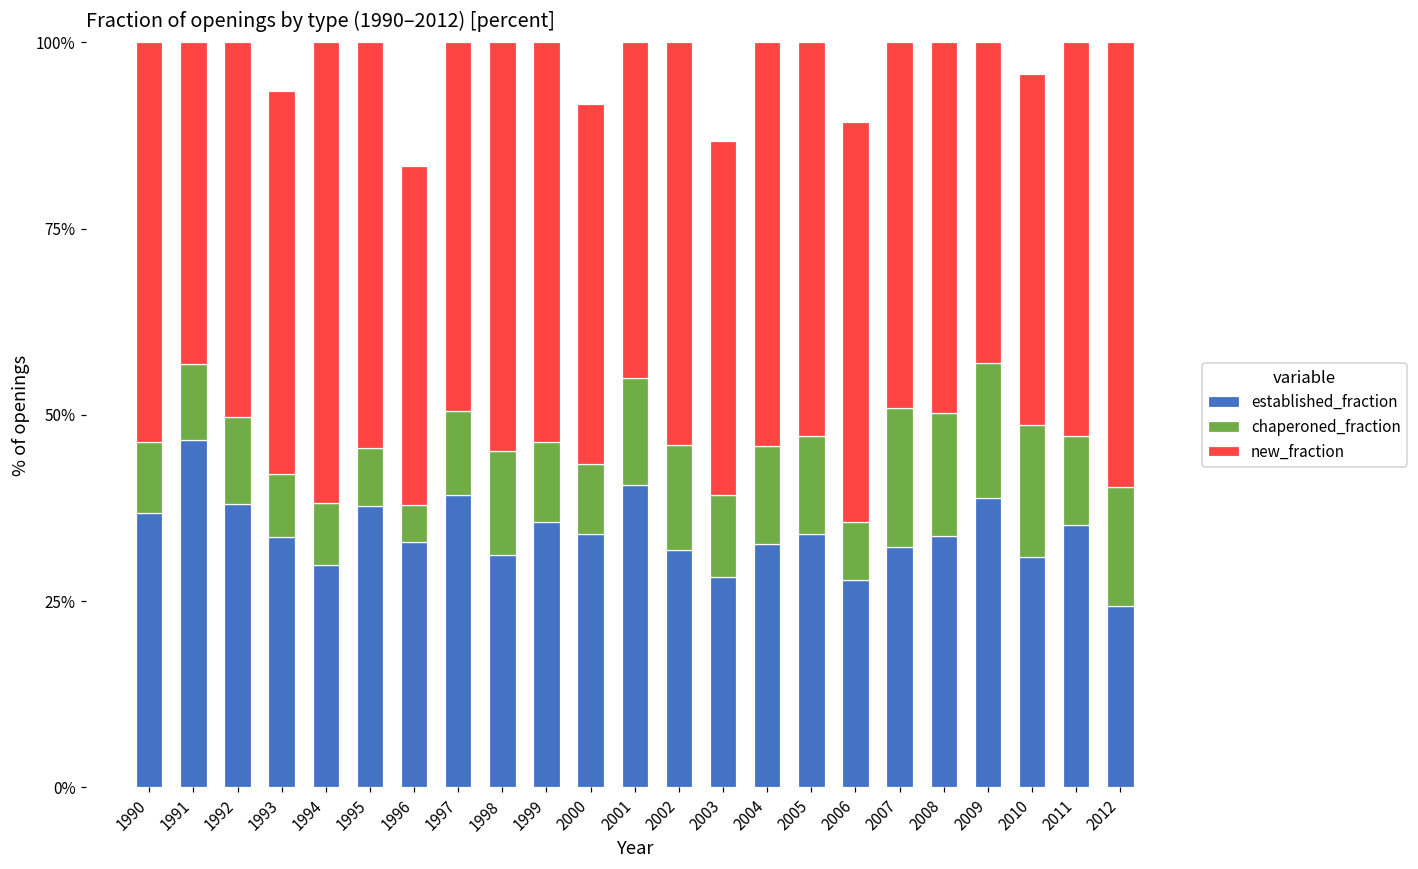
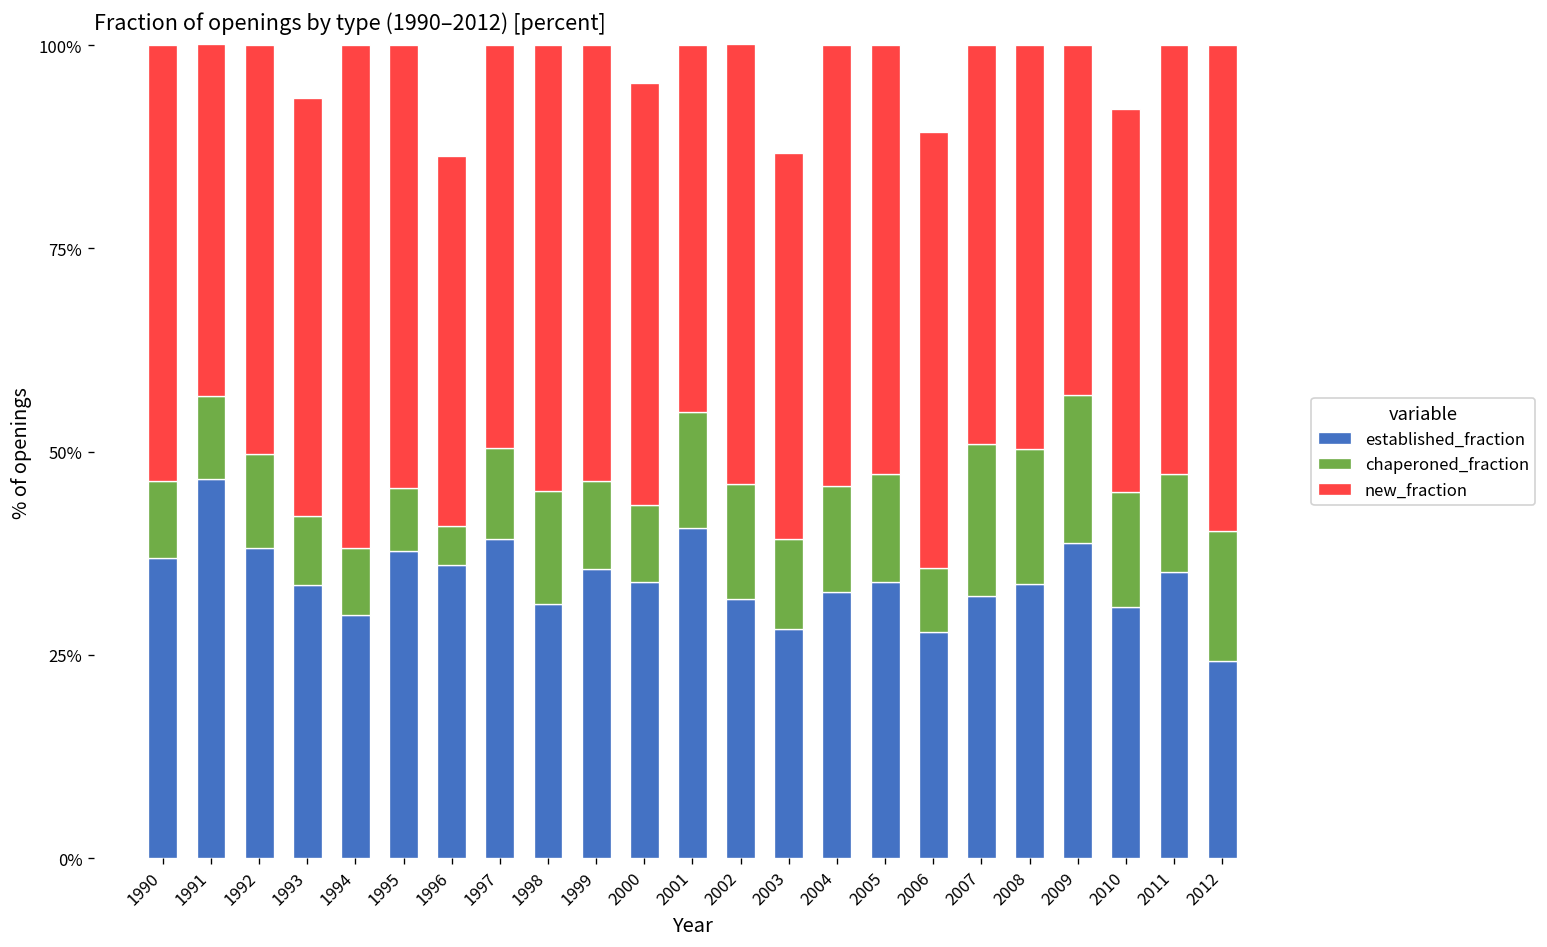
  {
    "established_fraction": {
      "1990": "37%",
      "1991": "47%",
      "1992": "38%",
      "1993": "34%",
      "1994": "30%",
      "1995": "38%",
-     "1996": "33%",
+     "1996": "36%",
      "1997": "39%",
      "1998": "31%",
      "1999": "36%",
      "2000": "34%",
      "2001": "41%",
      "2002": "32%",
      "2003": "28%",
      "2004": "33%",
      "2005": "34%",
      "2006": "28%",
      "2007": "32%",
      "2008": "34%",
      "2009": "39%",
      "2010": "31%",
      "2011": "35%",
      "2012": "24%"
    },
    "chaperoned_fraction": {
      "1990": "9%",
      "1991": "10%",
      "1992": "12%",
      "1993": "9%",
      "1994": "8%",
      "1995": "8%",
      "1996": "5%",
      "1997": "11%",
      "1998": "14%",
      "1999": "11%",
      "2000": "9%",
      "2001": "14%",
      "2002": "14%",
      "2003": "11%",
      "2004": "13%",
      "2005": "13%",
      "2006": "8%",
      "2007": "19%",
      "2008": "17%",
      "2009": "18%",
-     "2010": "18%",
+     "2010": "14%",
      "2011": "12%",
      "2012": "16%"
    },
    "new_fraction": {
      "1990": "54%",
      "1991": "43%",
      "1992": "50%",
      "1993": "51%",
      "1994": "62%",
      "1995": "54%",
      "1996": "46%",
      "1997": "50%",
      "1998": "55%",
      "1999": "54%",
-     "2000": "48%",
+     "2000": "52%",
      "2001": "45%",
      "2002": "54%",
      "2003": "48%",
      "2004": "54%",
      "2005": "53%",
      "2006": "54%",
      "2007": "49%",
      "2008": "50%",
      "2009": "43%",
      "2010": "47%",
      "2011": "53%",
      "2012": "60%"
    }
  }
